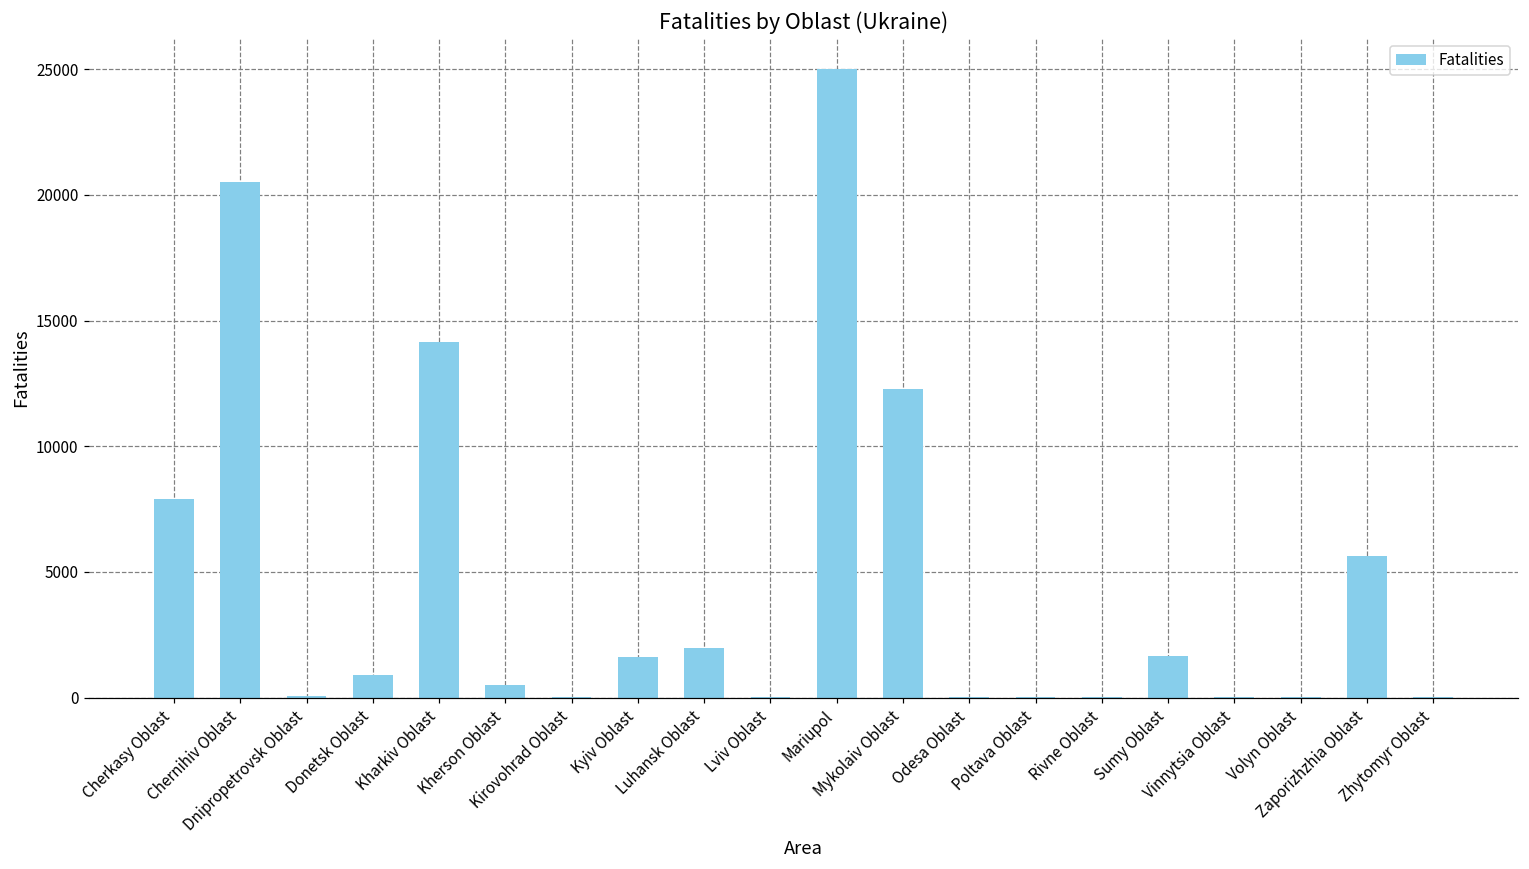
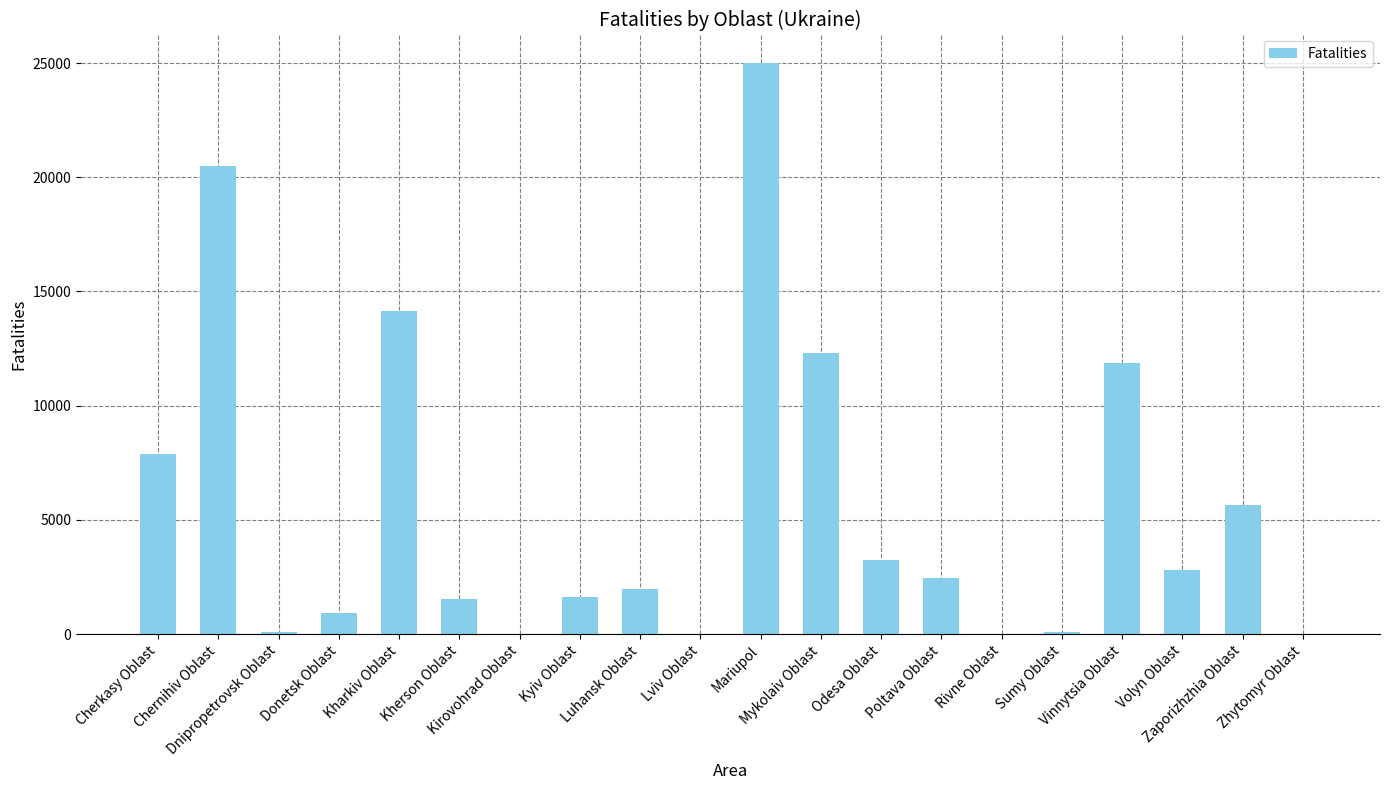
  {
    "Cherkasy Oblast": 7900,
    "Chernihiv Oblast": 20500,
    "Donetsk Oblast": 900,
    "Kharkiv Oblast": 14100,
-   "Kherson Oblast": 500,
+   "Kherson Oblast": 1500,
    "Kyiv Oblast": 1600,
    "Luhansk Oblast": 2000,
    "Mariupol": 25000,
    "Mykolaiv Oblast": 12300,
-   "Odesa Oblast": 0,
-   "Poltava Oblast": 0,
-   "Sumy Oblast": 1600,
-   "Vinnytsia Oblast": 0,
-   "Volyn Oblast": 0,
+   "Odesa Oblast": 3300,
+   "Poltava Oblast": 2500,
+   "Sumy Oblast": 100,
+   "Vinnytsia Oblast": 11900,
+   "Volyn Oblast": 2800,
    "Zaporizhzhia Oblast": 5600
  }
